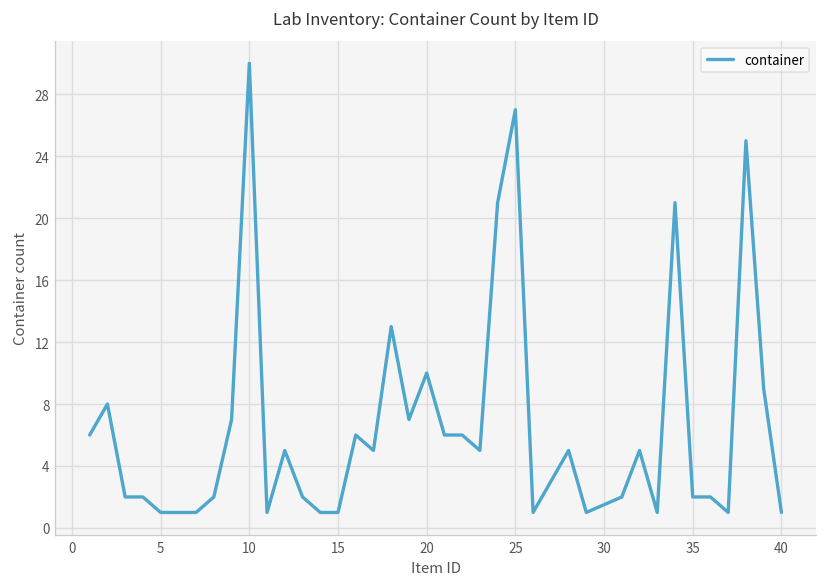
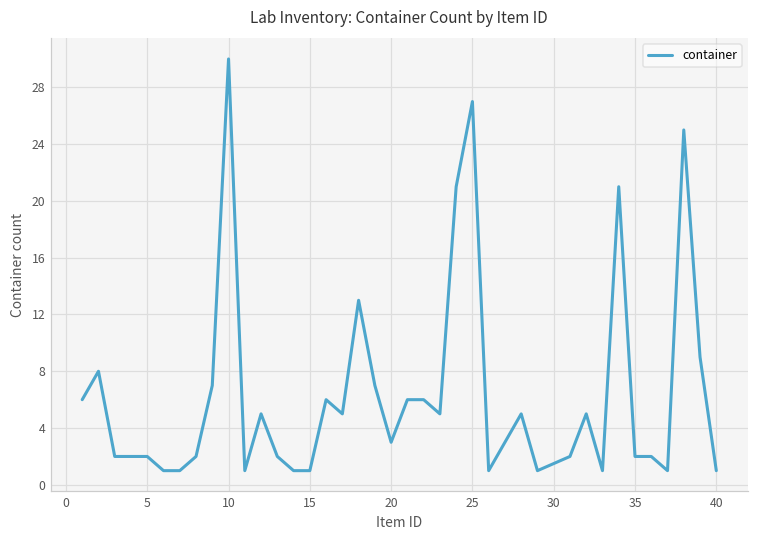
  {
-   "5": 1,
+   "5": 2,
    "10": 30,
    "15": 1,
-   "20": 10,
+   "20": 3,
    "25": 27,
    "35": 2,
    "40": 1
  }
